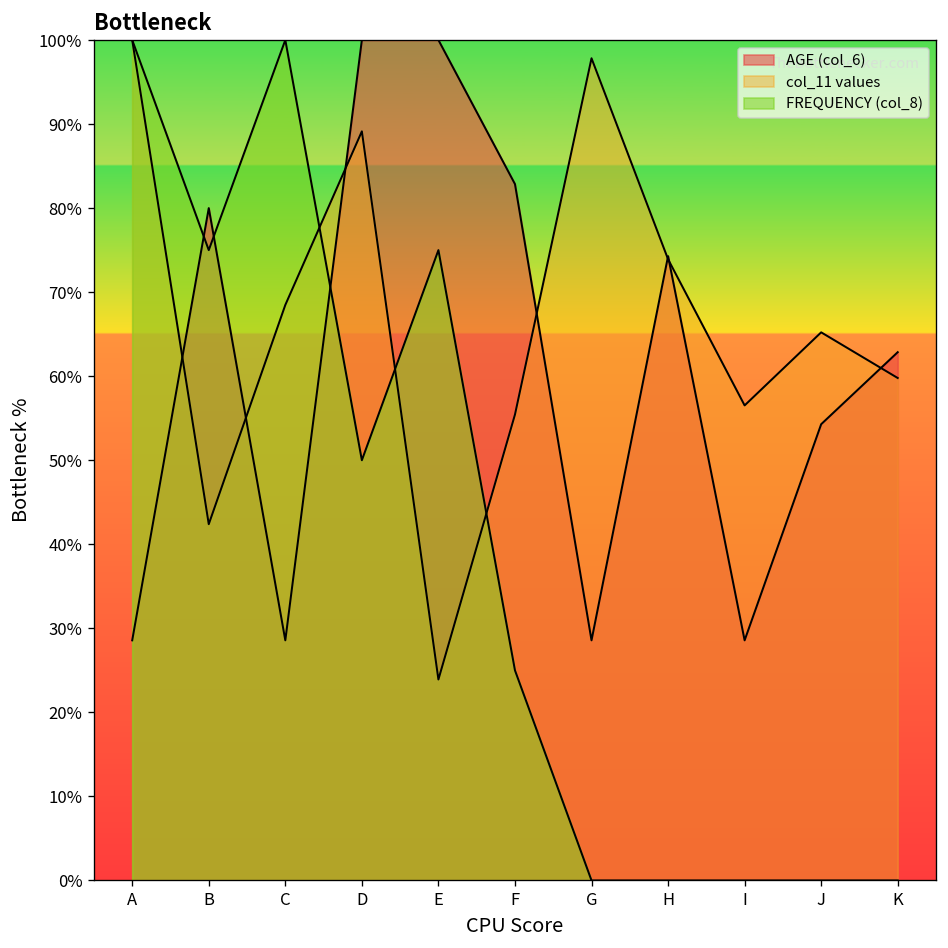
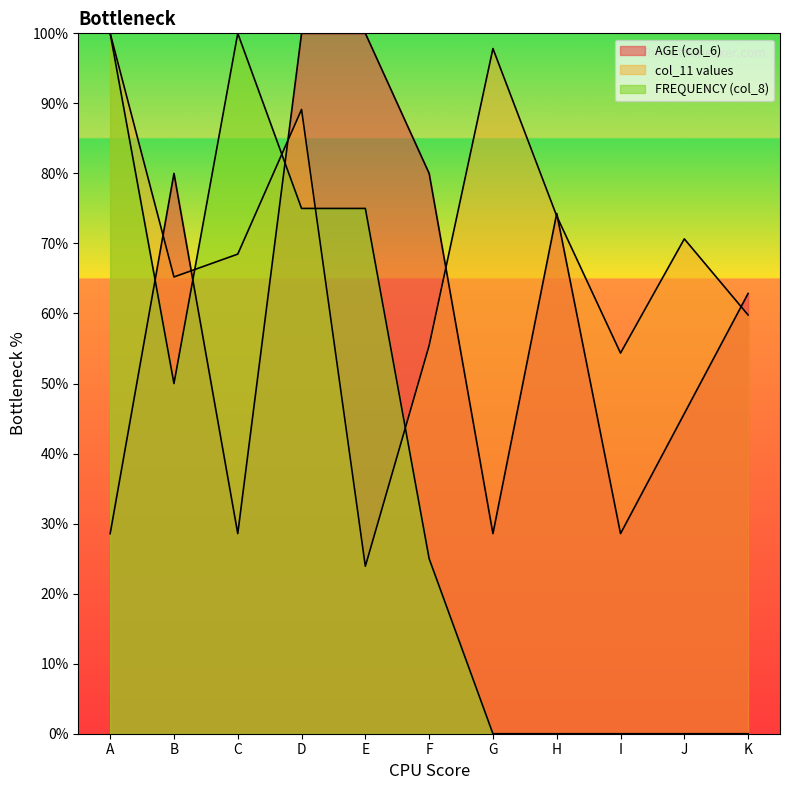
  {
    "AGE (col_6)": {
      "A": "29%",
      "B": "80%",
      "C": "29%",
      "D": "100%",
      "E": "100%",
-     "F": "83%",
+     "F": "80%",
      "G": "29%",
      "H": "74%",
      "I": "29%",
-     "J": "54%",
+     "J": "46%",
      "K": "63%"
    },
    "col_11 values": {
-     "B": "42%",
+     "B": "65%",
      "C": "68%",
      "D": "89%",
      "E": "24%",
      "F": "55%",
      "G": "98%",
      "H": "74%",
-     "I": "57%",
-     "J": "65%",
+     "I": "54%",
+     "J": "71%",
      "K": "60%"
    },
    "FREQUENCY (col_8)": {
-     "B": "75%",
+     "B": "50%",
      "C": "100%",
-     "D": "50%",
+     "D": "75%",
      "E": "75%",
      "F": "25%",
      "G": "0%",
      "H": "0%",
      "I": "0%",
      "J": "0%",
      "K": "0%"
    }
  }
